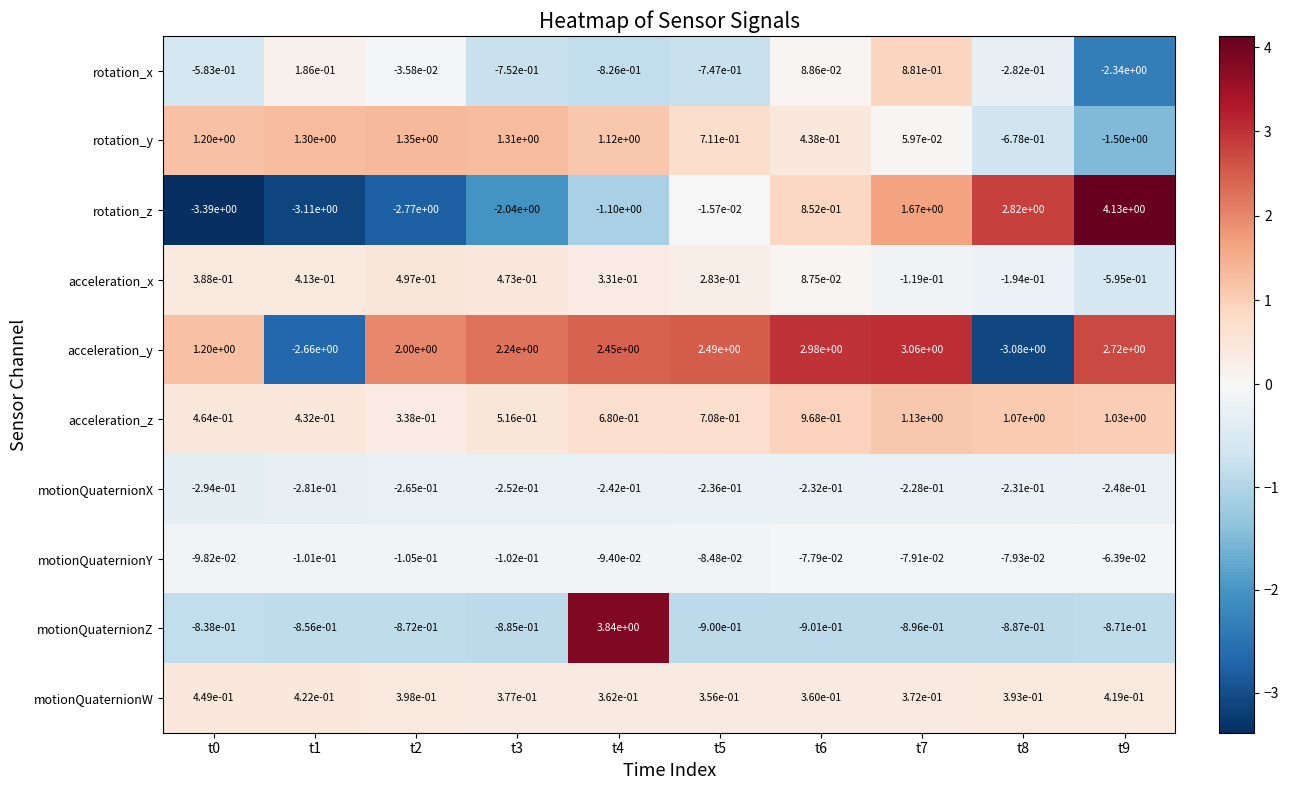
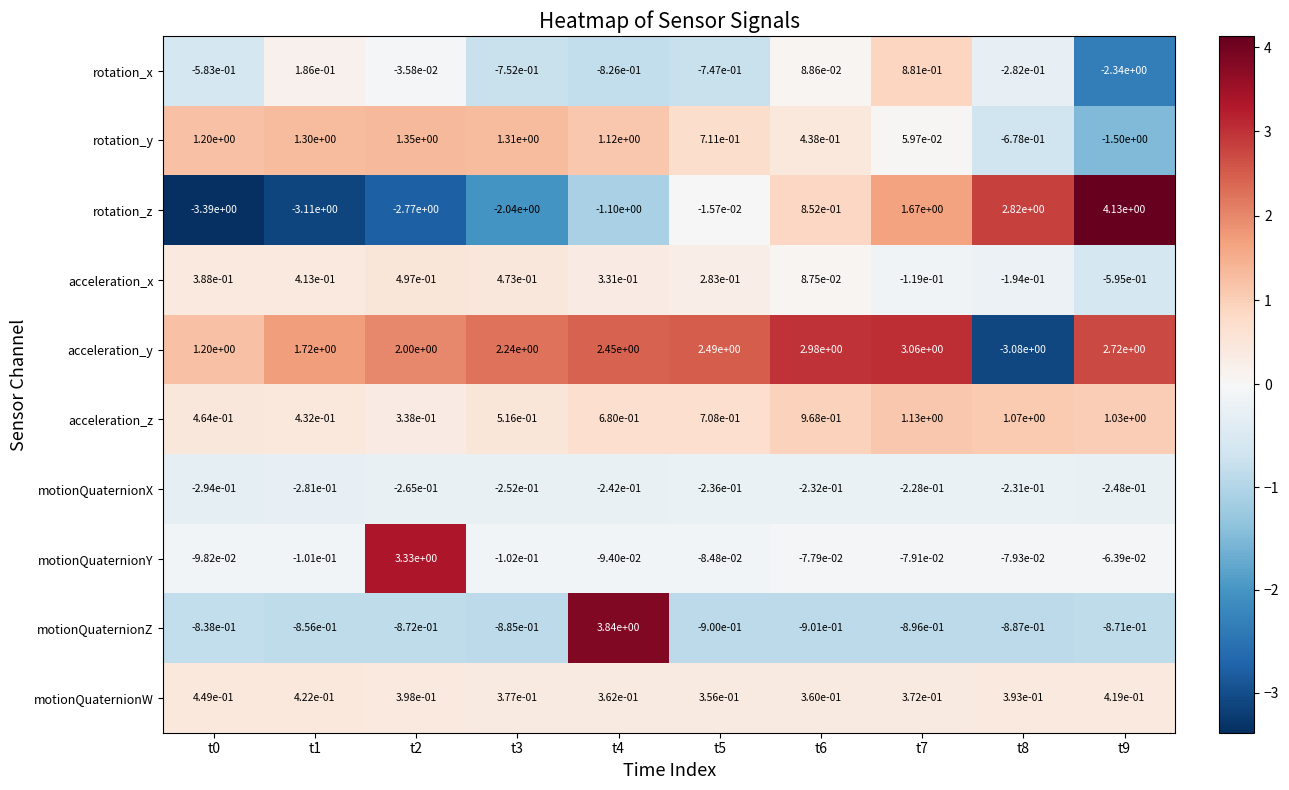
  {
    "rotation_x": {
      "t0": "-5.83e-01",
      "t1": "1.86e-01",
      "t2": "-3.58e-02",
      "t3": "-7.52e-01",
      "t4": "-8.26e-01",
      "t5": "-7.47e-01",
      "t6": "8.86e-02",
      "t7": "8.81e-01",
      "t8": "-2.82e-01",
      "t9": "-2.34e+00"
    },
    "rotation_y": {
      "t0": "1.20e+00",
      "t1": "1.30e+00",
      "t2": "1.35e+00",
      "t3": "1.31e+00",
      "t4": "1.12e+00",
      "t5": "7.11e-01",
      "t6": "4.38e-01",
      "t7": "5.97e-02",
      "t8": "-6.78e-01",
      "t9": "-1.50e+00"
    },
    "rotation_z": {
      "t0": "-3.39e+00",
      "t1": "-3.11e+00",
      "t2": "-2.77e+00",
      "t3": "-2.04e+00",
      "t4": "-1.10e+00",
      "t5": "-1.57e-02",
      "t6": "8.52e-01",
      "t7": "1.67e+00",
      "t8": "2.82e+00",
      "t9": "4.13e+00"
    },
    "acceleration_x": {
      "t0": "3.88e-01",
      "t1": "4.13e-01",
      "t2": "4.97e-01",
      "t3": "4.73e-01",
      "t4": "3.31e-01",
      "t5": "2.83e-01",
      "t6": "8.75e-02",
      "t7": "-1.19e-01",
      "t8": "-1.94e-01",
      "t9": "-5.95e-01"
    },
    "acceleration_y": {
      "t0": "1.20e+00",
-     "t1": "-2.66e+00",
+     "t1": "1.72e+00",
      "t2": "2.00e+00",
      "t3": "2.24e+00",
      "t4": "2.45e+00",
      "t5": "2.49e+00",
      "t6": "2.98e+00",
      "t7": "3.06e+00",
      "t8": "-3.08e+00",
      "t9": "2.72e+00"
    },
    "acceleration_z": {
      "t0": "4.64e-01",
      "t1": "4.32e-01",
      "t2": "3.38e-01",
      "t3": "5.16e-01",
      "t4": "6.80e-01",
      "t5": "7.08e-01",
      "t6": "9.68e-01",
      "t7": "1.13e+00",
      "t8": "1.07e+00",
      "t9": "1.03e+00"
    },
    "motionQuaternionX": {
      "t0": "-2.94e-01",
      "t1": "-2.81e-01",
      "t2": "-2.65e-01",
      "t3": "-2.52e-01",
      "t4": "-2.42e-01",
      "t5": "-2.36e-01",
      "t6": "-2.32e-01",
      "t7": "-2.28e-01",
      "t8": "-2.31e-01",
      "t9": "-2.48e-01"
    },
    "motionQuaternionY": {
      "t0": "-9.82e-02",
      "t1": "-1.01e-01",
-     "t2": "-1.05e-01",
+     "t2": "3.33e+00",
      "t3": "-1.02e-01",
      "t4": "-9.40e-02",
      "t5": "-8.48e-02",
      "t6": "-7.79e-02",
      "t7": "-7.91e-02",
      "t8": "-7.93e-02",
      "t9": "-6.39e-02"
    },
    "motionQuaternionZ": {
      "t0": "-8.38e-01",
      "t1": "-8.56e-01",
      "t2": "-8.72e-01",
      "t3": "-8.85e-01",
      "t4": "3.84e+00",
      "t5": "-9.00e-01",
      "t6": "-9.01e-01",
      "t7": "-8.96e-01",
      "t8": "-8.87e-01",
      "t9": "-8.71e-01"
    },
    "motionQuaternionW": {
      "t0": "4.49e-01",
      "t1": "4.22e-01",
      "t2": "3.98e-01",
      "t3": "3.77e-01",
      "t4": "3.62e-01",
      "t5": "3.56e-01",
      "t6": "3.60e-01",
      "t7": "3.72e-01",
      "t8": "3.93e-01",
      "t9": "4.19e-01"
    }
  }
